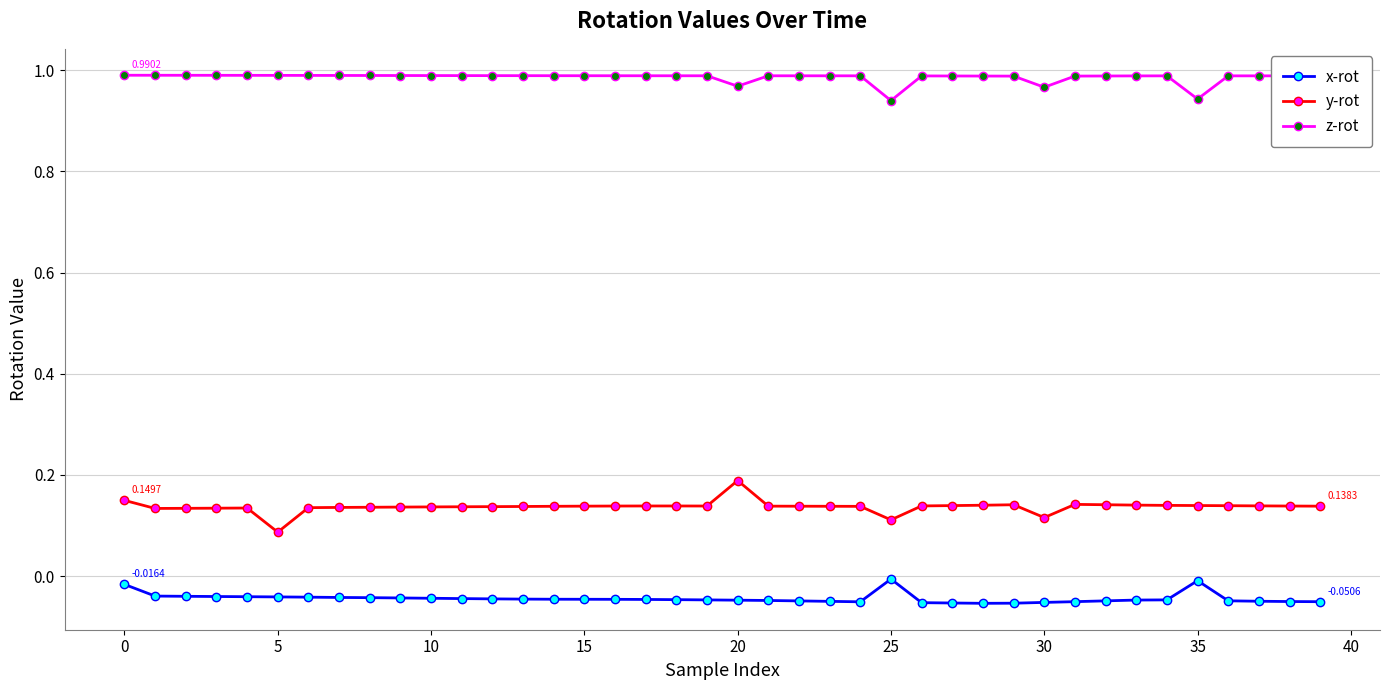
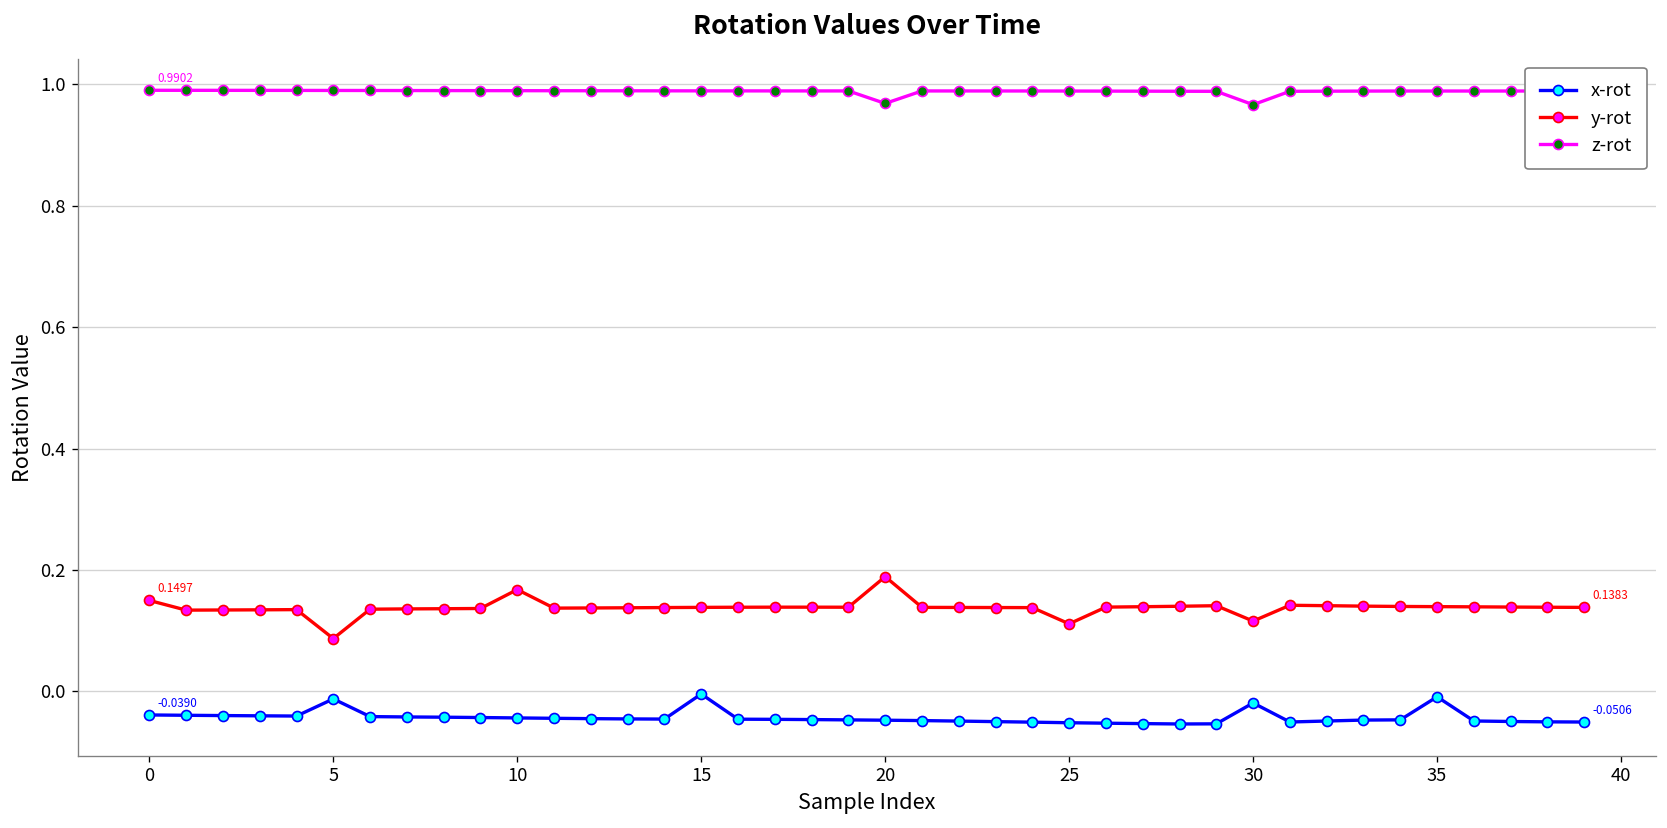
  {
    "x-rot": {
-     "0": -0.0164,
-     "5": -0.04,
-     "15": -0.05,
-     "25": -0.01,
-     "30": -0.05
+     "0": -0.0390,
+     "5": -0.01,
+     "15": 0.00,
+     "25": -0.05,
+     "30": -0.02
    },
    "y-rot": {
      "5": 0.09,
-     "10": 0.14,
+     "10": 0.17,
      "15": 0.14,
      "20": 0.19,
      "25": 0.11,
      "30": 0.12,
      "35": 0.14
    },
    "z-rot": {
      "5": 0.99,
      "10": 0.99,
      "15": 0.99,
      "20": 0.97,
-     "25": 0.94,
+     "25": 0.99,
      "30": 0.97,
-     "35": 0.94
+     "35": 0.99
    }
  }
